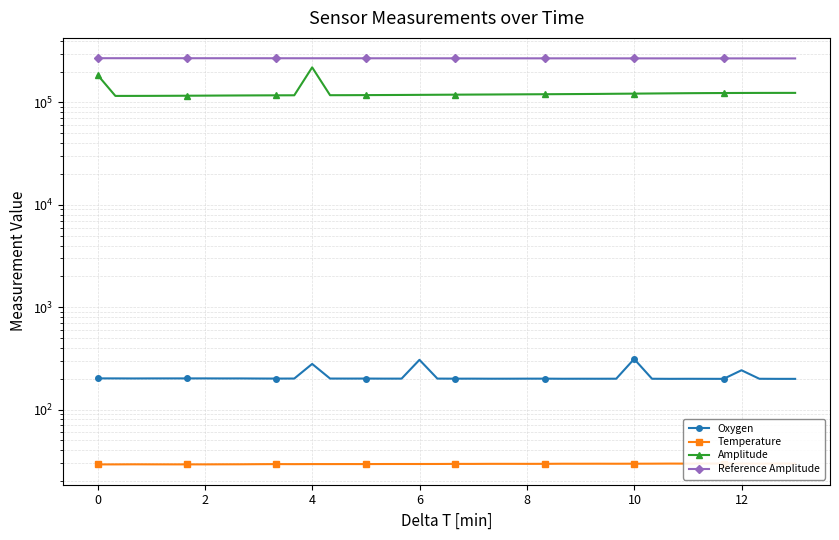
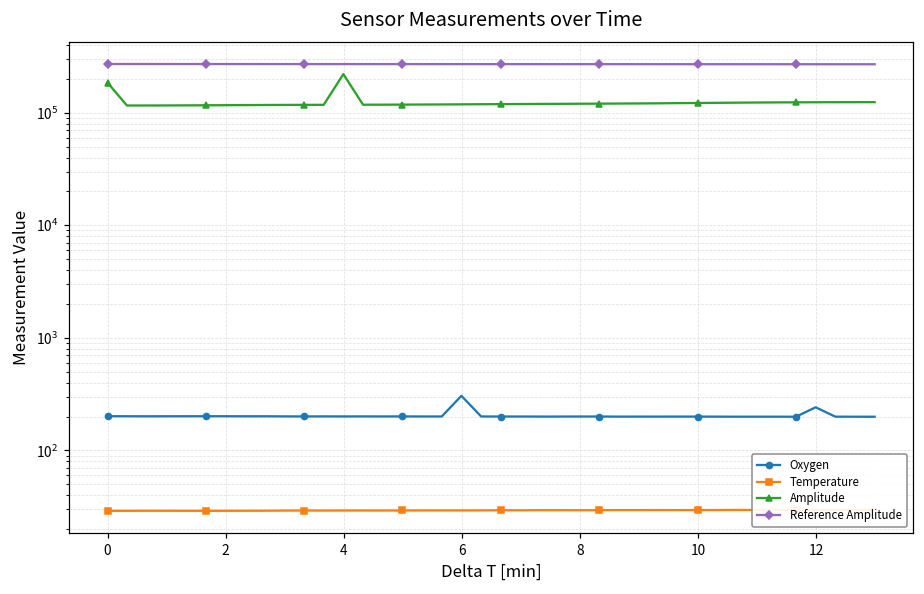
  {
    "Oxygen": {
      "0": 200,
      "2": 200,
-     "4": 280,
+     "4": 200,
      "6": 310,
      "8": 200,
-     "10": 310,
+     "10": 200,
      "12": 240
    },
    "Temperature": {
      "0": 29,
      "2": 29,
      "4": 29,
      "6": 29,
      "8": 29,
      "10": 30
    },
    "Amplitude": {
      "0": 180000,
      "2": 120000,
      "4": 220000,
      "6": 120000,
      "8": 120000,
      "10": 120000,
      "12": 120000
    },
    "Reference Amplitude": {
      "0": 270000,
      "2": 270000,
      "4": 270000,
      "6": 270000,
      "8": 270000,
      "10": 270000,
      "12": 270000
    }
  }
